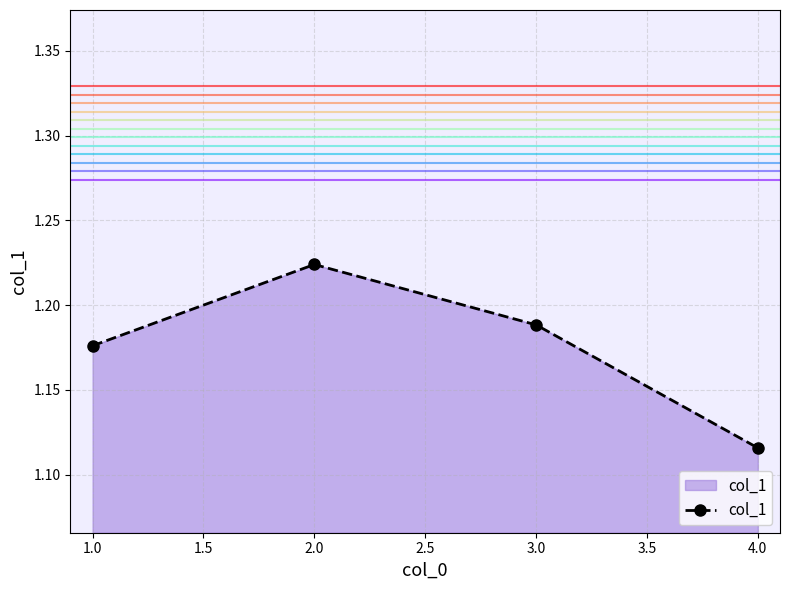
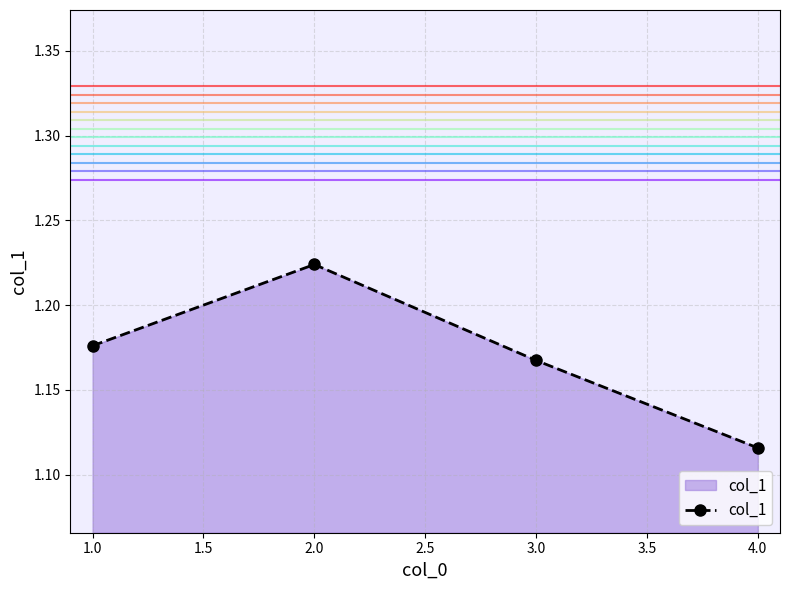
  {
    "1.0": 1.176,
    "2.0": 1.224,
-   "3.0": 1.188,
+   "3.0": 1.167,
    "4.0": 1.116
  }
